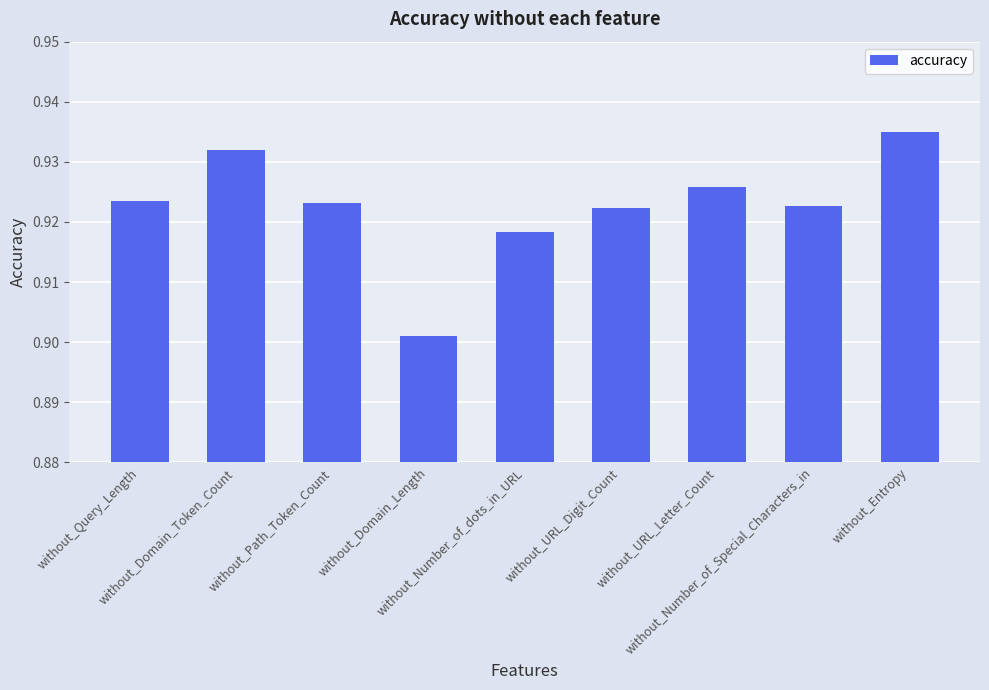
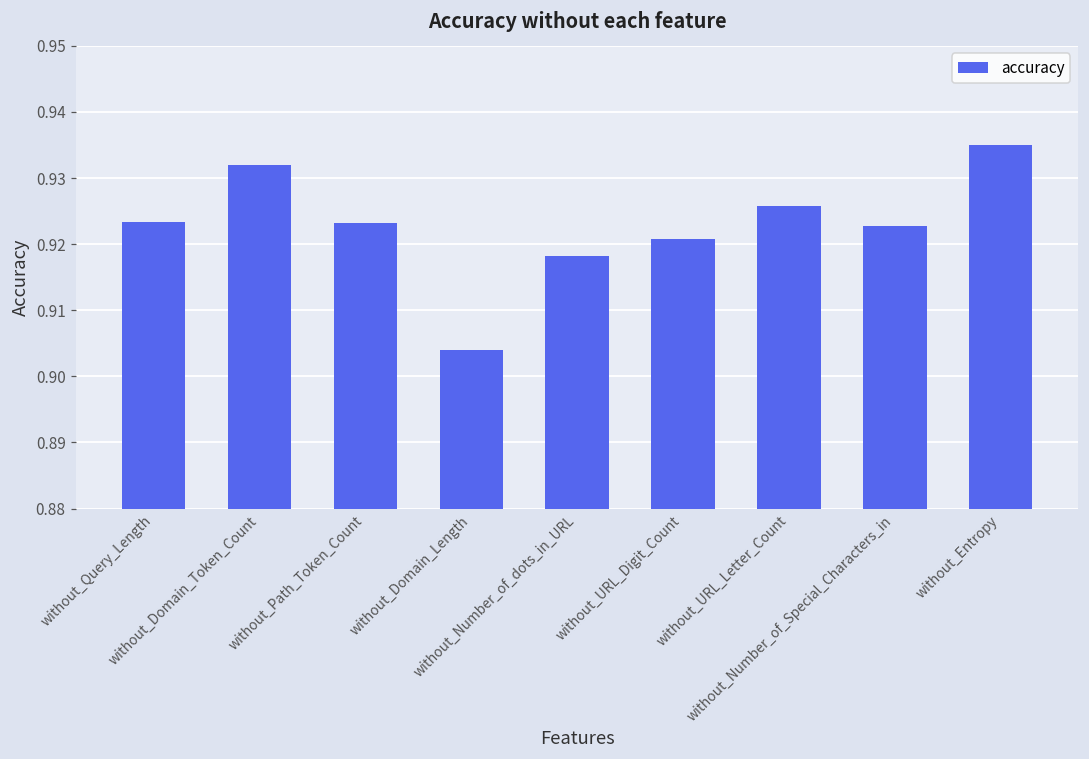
  {
    "without_Query_Length": 0.923,
    "without_Domain_Token_Count": 0.932,
    "without_Path_Token_Count": 0.923,
-   "without_Domain_Length": 0.901,
+   "without_Domain_Length": 0.904,
    "without_Number_of_dots_in_URL": 0.918,
-   "without_URL_Digit_Count": 0.922,
+   "without_URL_Digit_Count": 0.921,
    "without_URL_Letter_Count": 0.926,
    "without_Number_of_Special_Characters_in": 0.923,
    "without_Entropy": 0.935
  }
